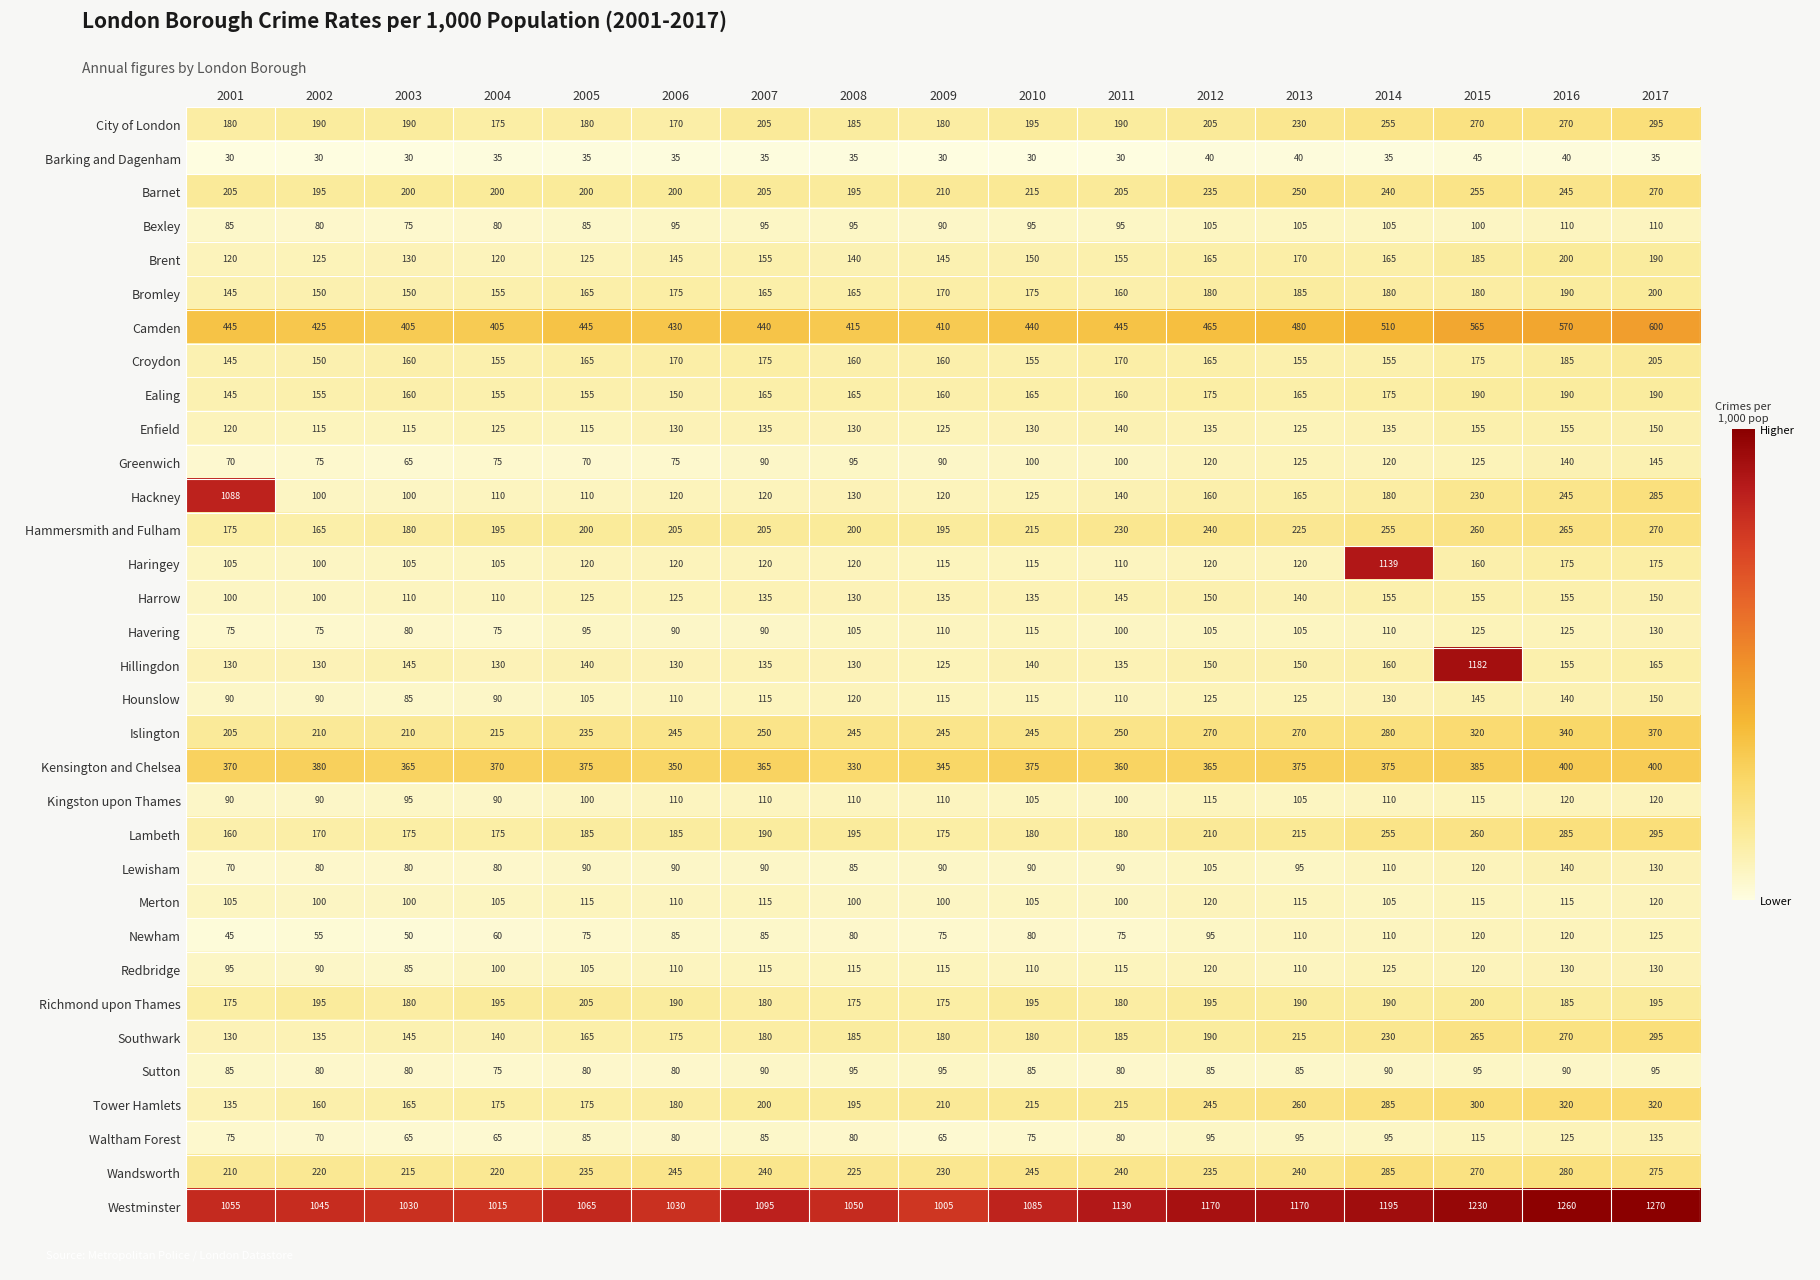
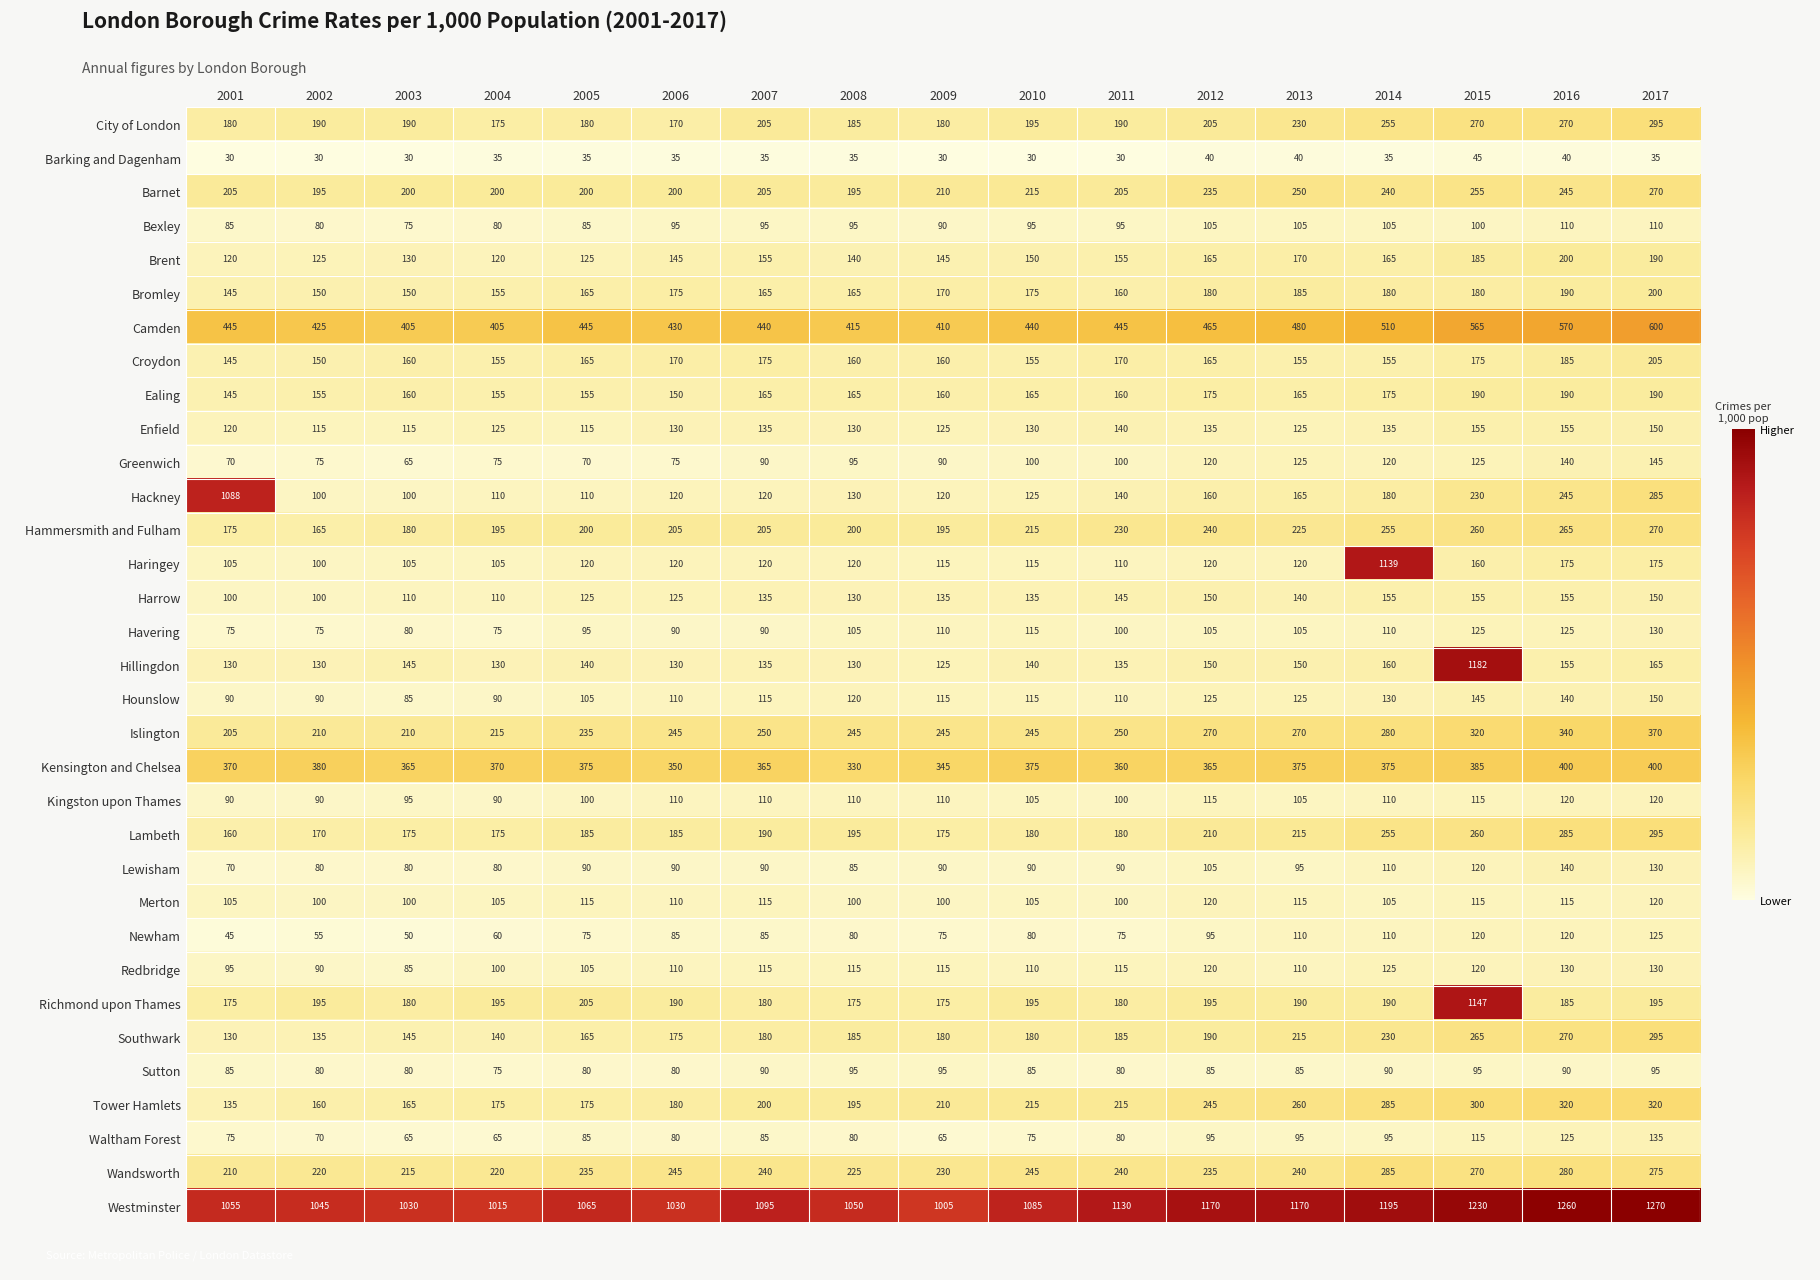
  {
    "Richmond upon Thames": {
      "2001": 175,
      "2002": 195,
      "2003": 180,
      "2004": 195,
      "2005": 205,
      "2006": 190,
      "2007": 180,
      "2008": 175,
      "2009": 175,
      "2010": 195,
      "2011": 180,
      "2012": 195,
      "2013": 190,
      "2014": 190,
-     "2015": 200,
+     "2015": 1147,
      "2016": 185,
      "2017": 195
    }
  }
